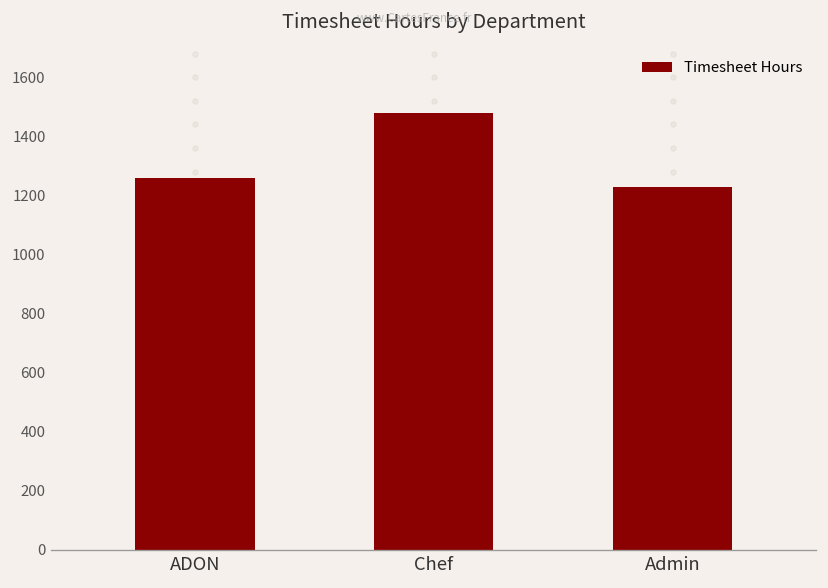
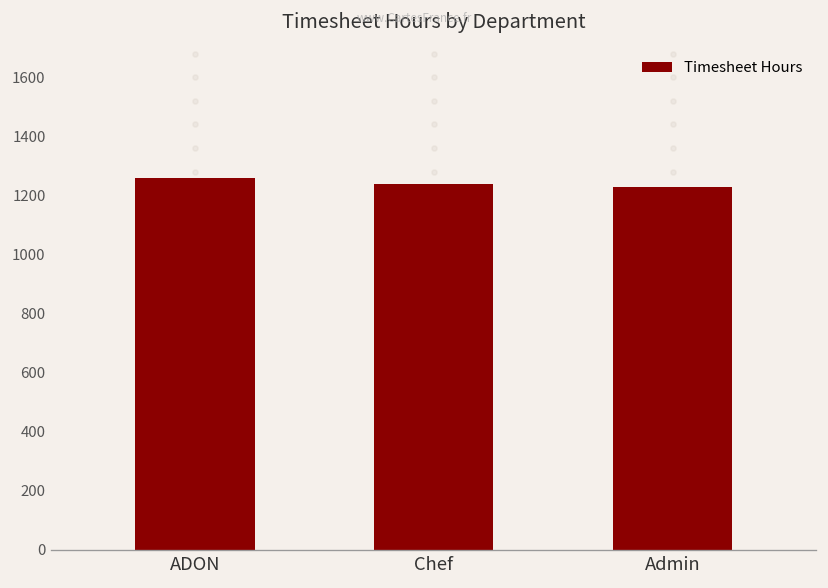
  {
    "Timesheet Hours": {
      "ADON": 1260,
-     "Chef": 1480,
+     "Chef": 1240,
      "Admin": 1230
    }
  }
